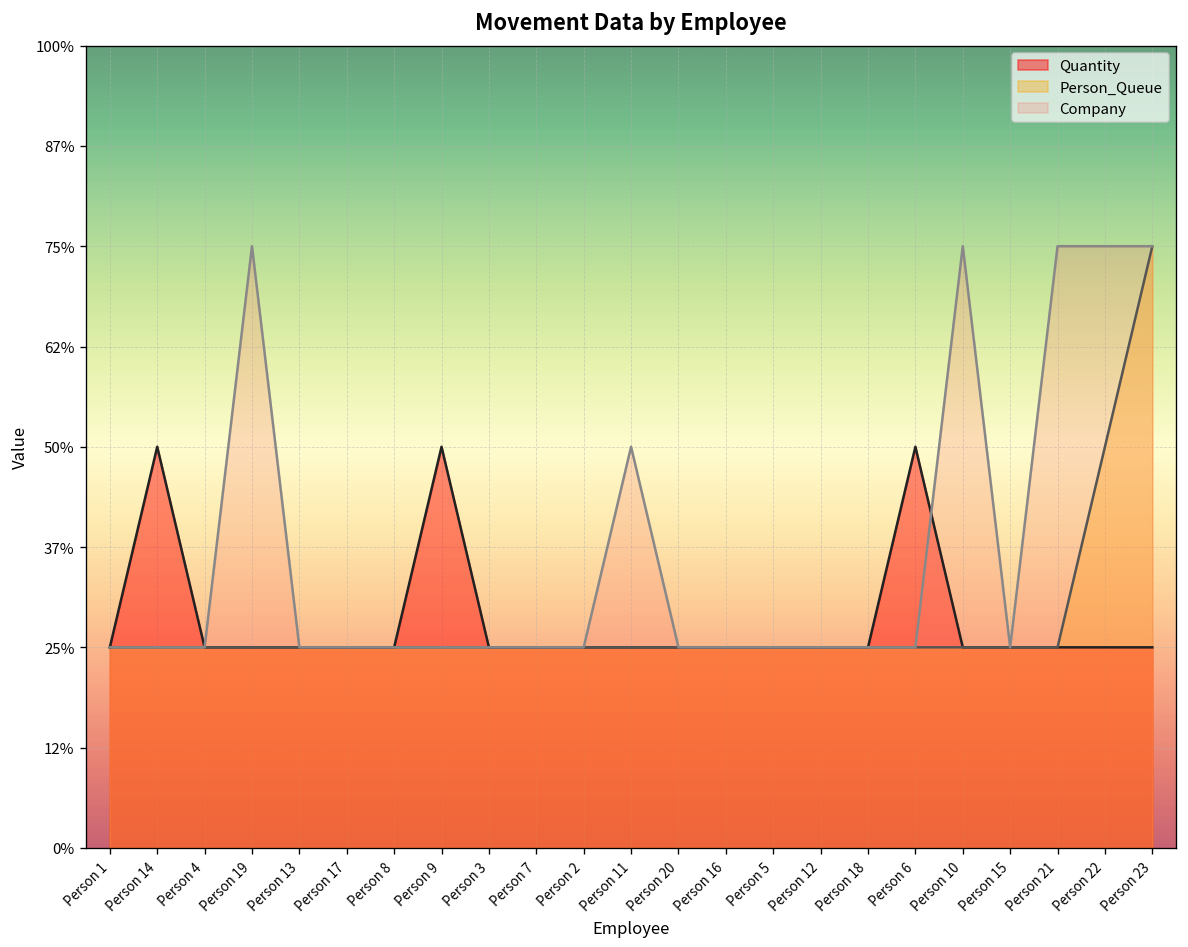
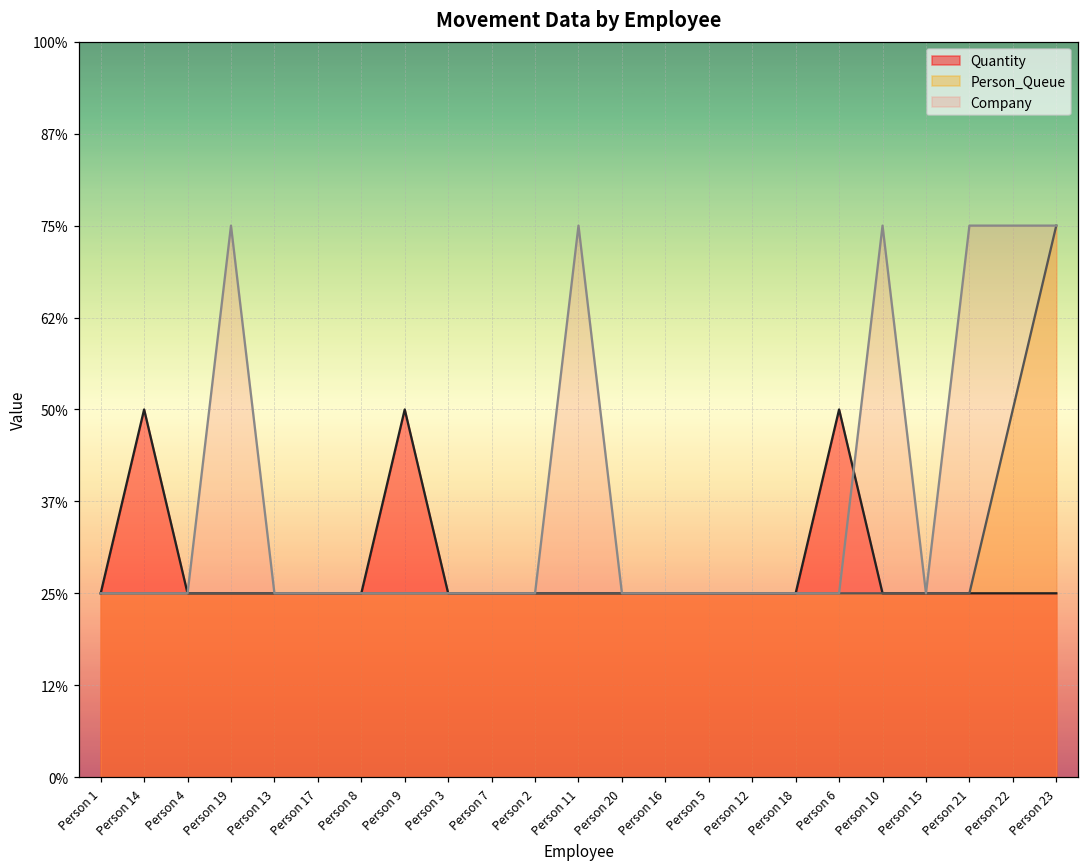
  {
    "Quantity": {
      "Person 14": "50%",
      "Person 9": "50%",
      "Person 6": "50%",
      "Person 22": "25%",
      "Person 23": "25%"
    },
    "Person_Queue": {
      "Person 22": "50%"
    },
    "Company": {
      "Person 19": "75%",
-     "Person 11": "50%",
+     "Person 11": "75%",
      "Person 10": "75%",
      "Person 21": "75%",
      "Person 22": "75%"
    }
  }
